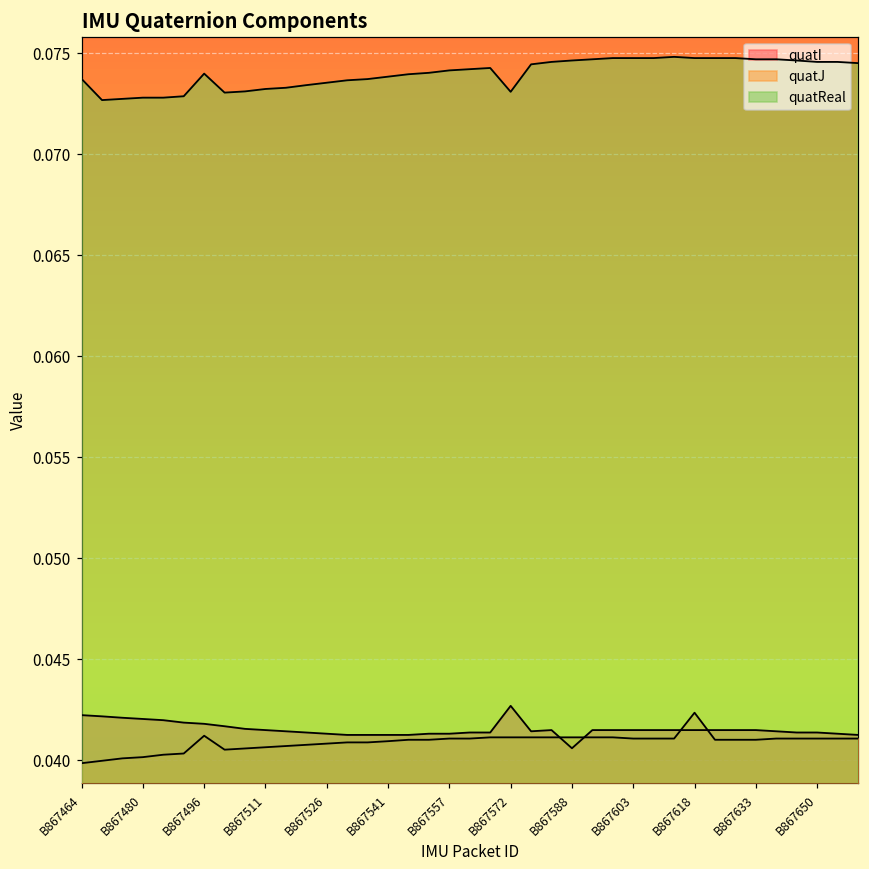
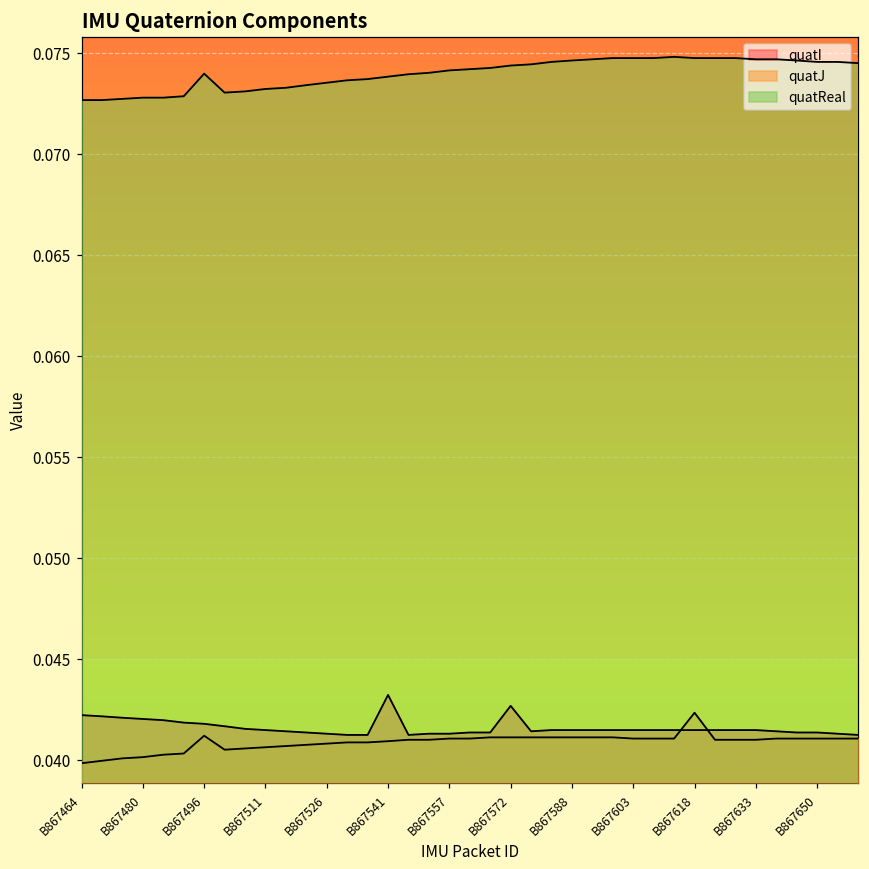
  {
    "quatI": {
      "B867464": 0.0422,
      "B867480": 0.0421,
      "B867496": 0.0418,
      "B867511": 0.0415,
      "B867526": 0.0413,
-     "B867541": 0.0413,
+     "B867541": 0.0432,
      "B867557": 0.0413,
      "B867572": 0.0427,
-     "B867588": 0.0406,
+     "B867588": 0.0415,
      "B867603": 0.0415,
      "B867618": 0.0415,
      "B867633": 0.0415,
      "B867650": 0.0414
    },
    "quatJ": {
      "B867464": 0.0399,
      "B867480": 0.0402,
      "B867496": 0.0412,
      "B867511": 0.0407,
      "B867526": 0.0408,
      "B867541": 0.0410,
      "B867557": 0.0411,
      "B867572": 0.0411,
      "B867588": 0.0411,
      "B867603": 0.0411,
      "B867618": 0.0424,
      "B867633": 0.0410,
      "B867650": 0.0411
    },
    "quatReal": {
-     "B867464": 0.0737,
+     "B867464": 0.0727,
      "B867480": 0.0728,
      "B867496": 0.0740,
      "B867511": 0.0732,
      "B867526": 0.0736,
      "B867541": 0.0739,
      "B867557": 0.0742,
-     "B867572": 0.0731,
+     "B867572": 0.0744,
      "B867588": 0.0747,
      "B867603": 0.0748,
      "B867618": 0.0748
    }
  }
